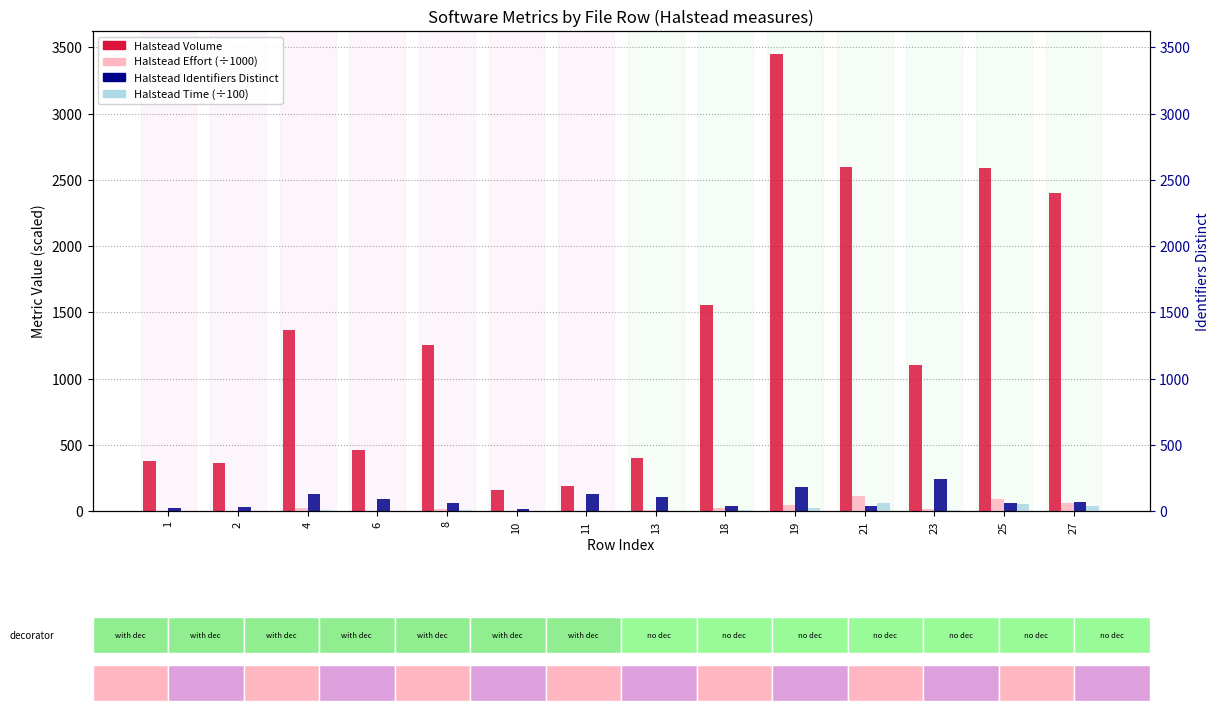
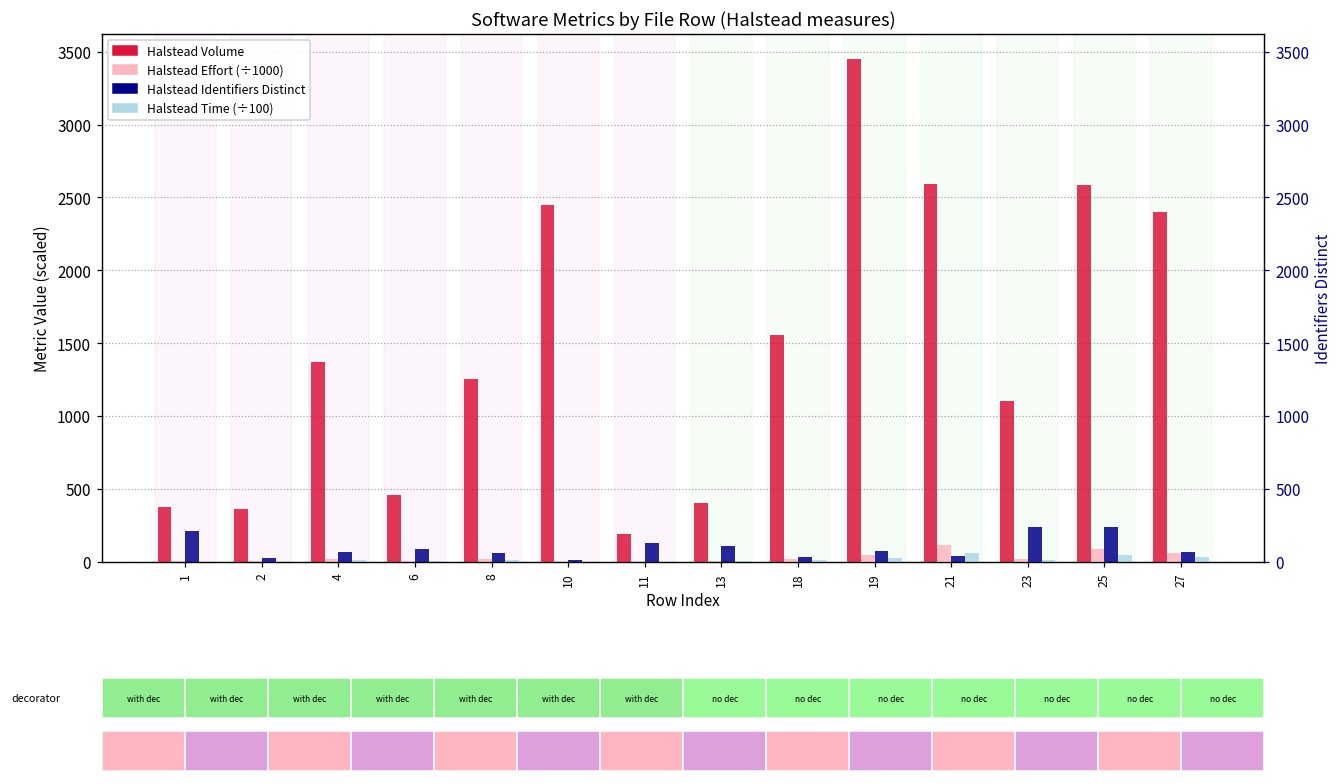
  {
    "Software Metrics by File Row (Halstead measures)": {
      "Halstead Volume": {
        "1": 380,
        "2": 360,
        "4": 1370,
        "6": 460,
        "8": 1260,
-       "10": 160,
+       "10": 2450,
        "11": 190,
        "13": 400,
        "18": 1550,
        "19": 3450,
        "21": 2600,
        "23": 1100,
        "25": 2590,
        "27": 2400
      },
      "Halstead Identifiers Distinct": {
-       "1": 20,
+       "1": 210,
        "2": 30,
-       "4": 130,
+       "4": 60,
        "6": 90,
        "8": 60,
        "11": 130,
        "13": 110,
        "18": 40,
-       "19": 180,
+       "19": 70,
        "21": 40,
        "23": 240,
-       "25": 60,
+       "25": 240,
        "27": 70
      }
    }
  }
